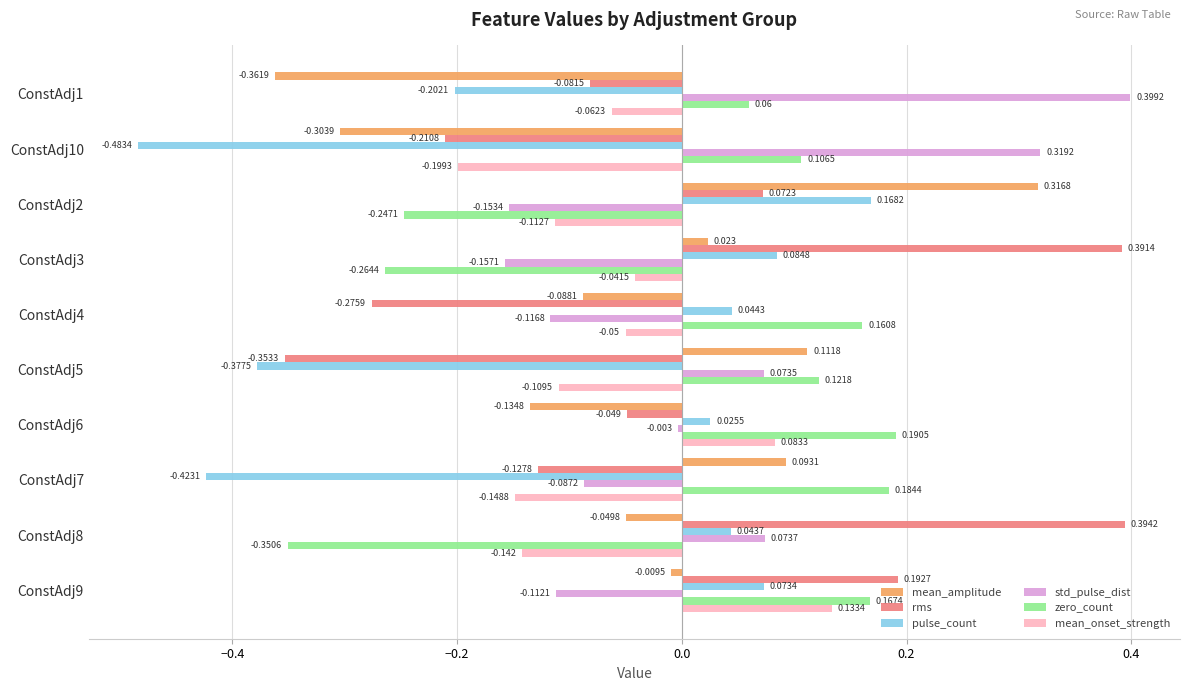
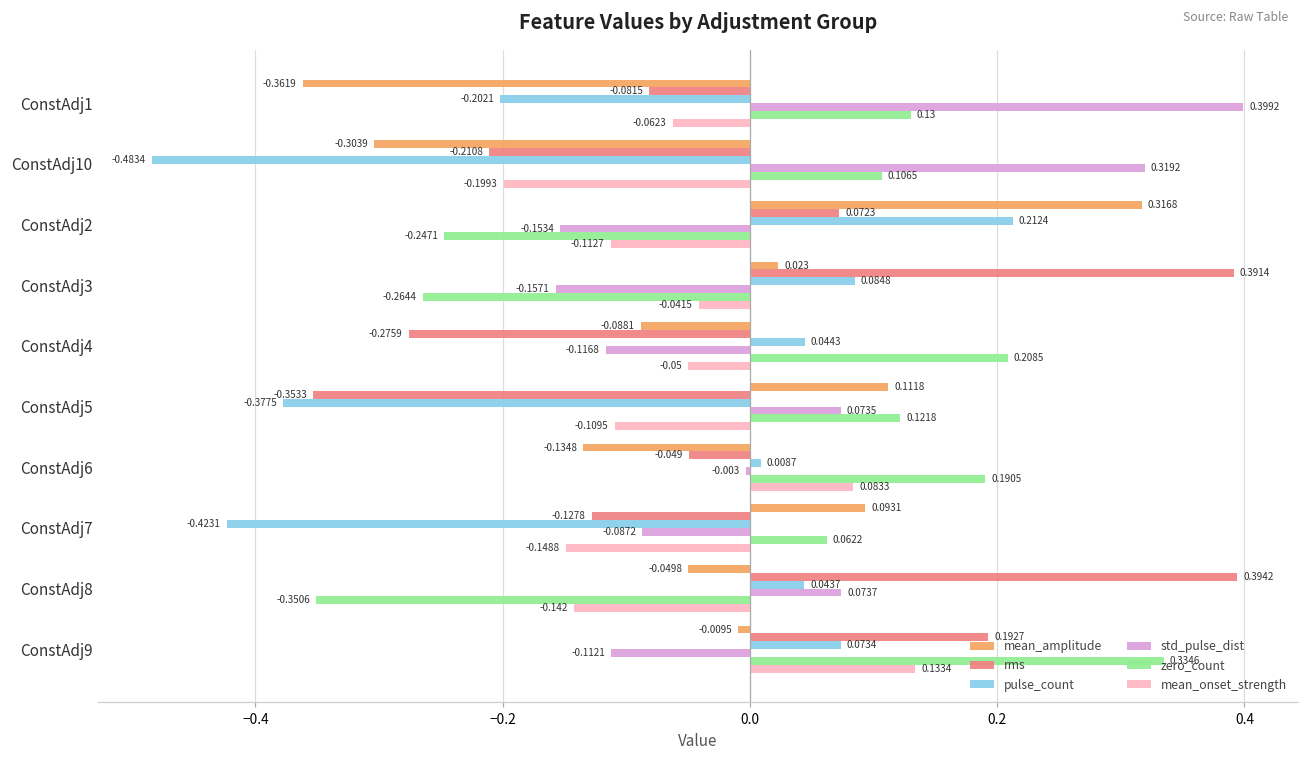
  {
    "pulse_count": {
      "ConstAdj1": -0.2021,
      "ConstAdj10": -0.4834,
-     "ConstAdj2": 0.1682,
+     "ConstAdj2": 0.2124,
      "ConstAdj3": 0.0848,
      "ConstAdj4": 0.0443,
      "ConstAdj5": -0.3775,
-     "ConstAdj6": 0.0255,
+     "ConstAdj6": 0.0087,
      "ConstAdj7": -0.4231,
      "ConstAdj8": 0.0437,
      "ConstAdj9": 0.0734
    },
    "zero_count": {
-     "ConstAdj1": 0.06,
+     "ConstAdj1": 0.13,
      "ConstAdj10": 0.1065,
      "ConstAdj2": -0.2471,
      "ConstAdj3": -0.2644,
-     "ConstAdj4": 0.1608,
+     "ConstAdj4": 0.2085,
      "ConstAdj5": 0.1218,
      "ConstAdj6": 0.1905,
-     "ConstAdj7": 0.1844,
+     "ConstAdj7": 0.0622,
      "ConstAdj8": -0.3506,
-     "ConstAdj9": 0.1674
+     "ConstAdj9": 0.3346
    }
  }
